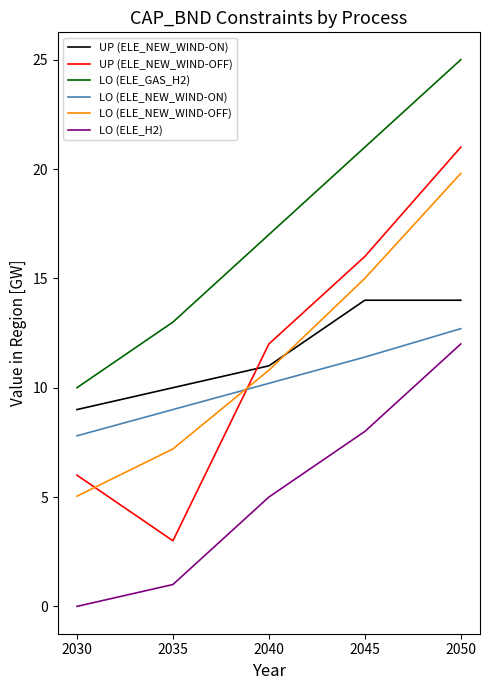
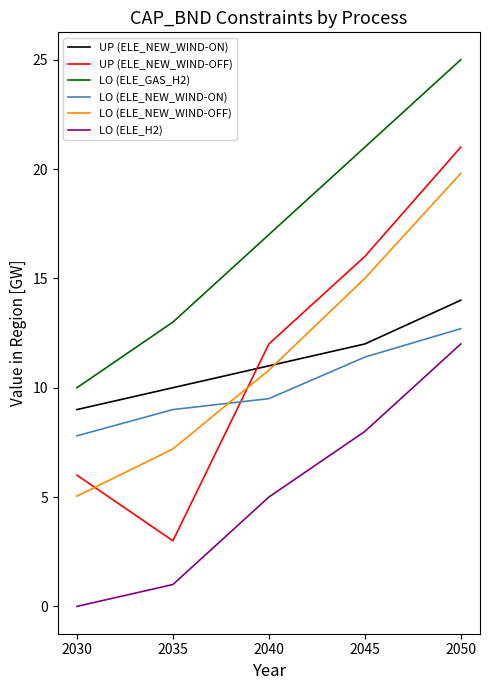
  {
    "UP (ELE_NEW_WIND-ON)": {
      "2030": 9,
      "2035": 10,
      "2040": 11,
-     "2045": 14,
+     "2045": 12,
      "2050": 14
    },
    "UP (ELE_NEW_WIND-OFF)": {
      "2030": 6.0,
      "2035": 3.0,
      "2040": 12.0,
      "2045": 16.0,
      "2050": 21.0
    },
    "LO (ELE_GAS_H2)": {
      "2030": 10.0,
      "2035": 13.0,
      "2040": 17.0,
      "2045": 21.0,
      "2050": 25.0
    },
    "LO (ELE_NEW_WIND-ON)": {
      "2030": 7.8,
      "2035": 9.0,
-     "2040": 10.2,
+     "2040": 9.5,
      "2045": 11.4,
      "2050": 12.7
    },
    "LO (ELE_NEW_WIND-OFF)": {
      "2030": 5.0,
      "2035": 7.2,
      "2040": 10.8,
      "2045": 15.0,
      "2050": 19.8
    },
    "LO (ELE_H2)": {
      "2030": 0.0,
      "2035": 1.0,
      "2040": 5.0,
      "2045": 8.0,
      "2050": 12.0
    }
  }
